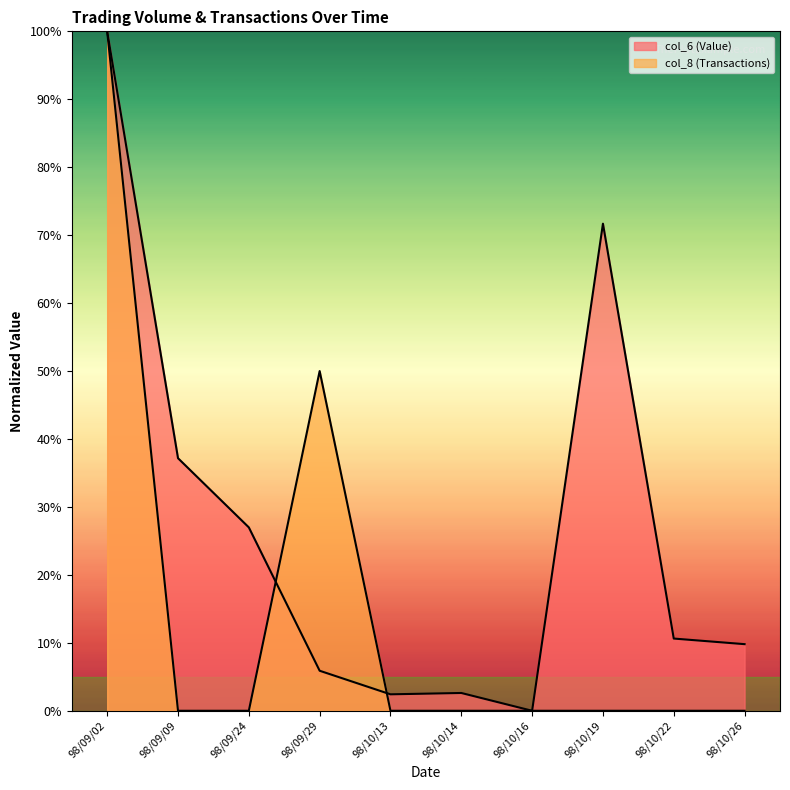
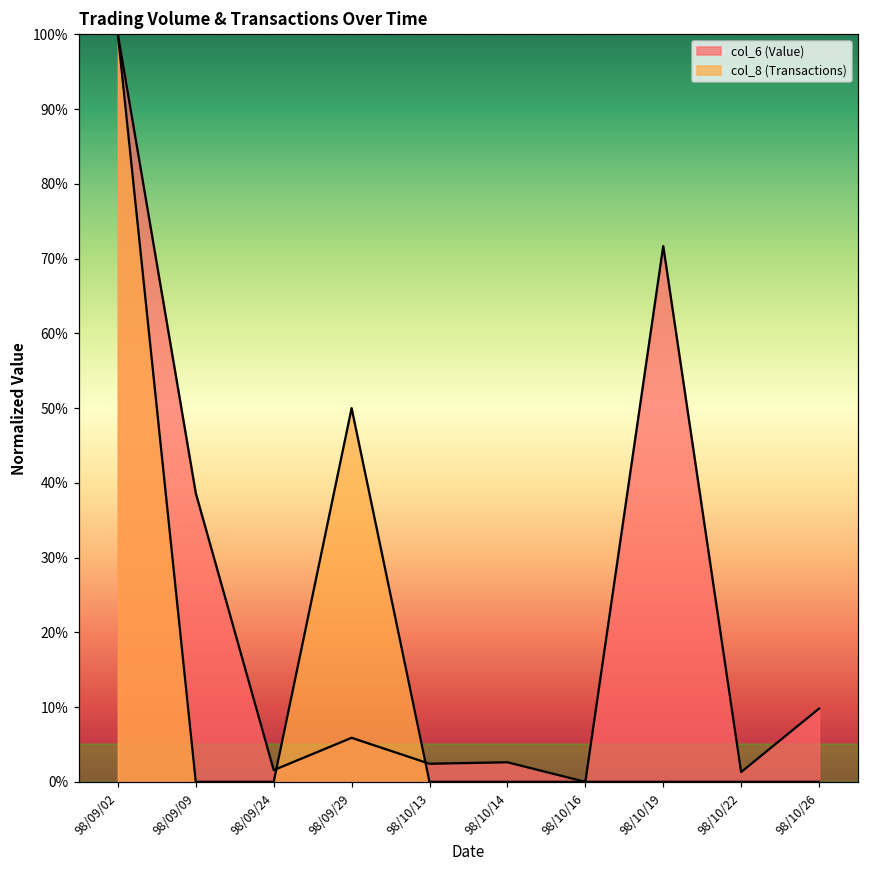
  {
    "col_6 (Value)": {
-     "98/09/09": "37%",
-     "98/09/24": "27%",
+     "98/09/09": "39%",
+     "98/09/24": "2%",
      "98/09/29": "6%",
      "98/10/13": "2%",
      "98/10/14": "3%",
      "98/10/19": "72%",
-     "98/10/22": "11%",
+     "98/10/22": "1%",
      "98/10/26": "10%"
    },
    "col_8 (Transactions)": {
      "98/09/09": "0%",
      "98/09/24": "0%",
      "98/09/29": "50%",
      "98/10/13": "0%",
      "98/10/14": "0%",
      "98/10/19": "0%",
      "98/10/22": "0%",
      "98/10/26": "0%"
    }
  }
